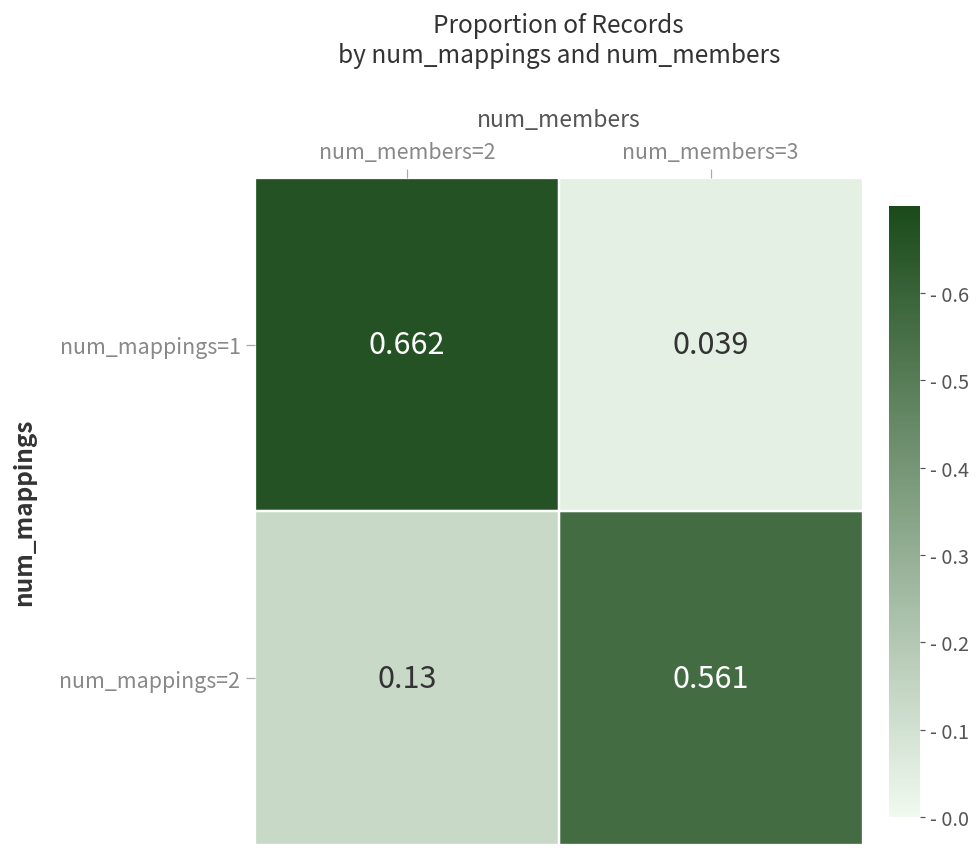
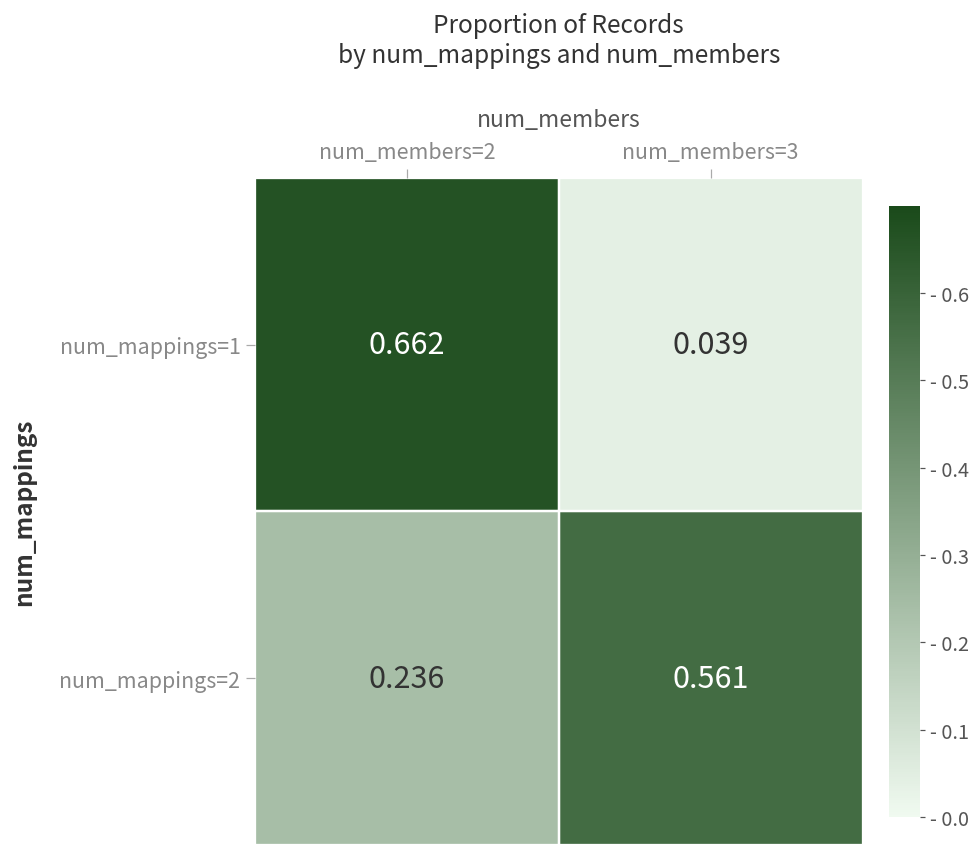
  {
    "num_mappings=1": {
      "num_members=2": 0.662,
      "num_members=3": 0.039
    },
    "num_mappings=2": {
-     "num_members=2": 0.13,
+     "num_members=2": 0.236,
      "num_members=3": 0.561
    }
  }
